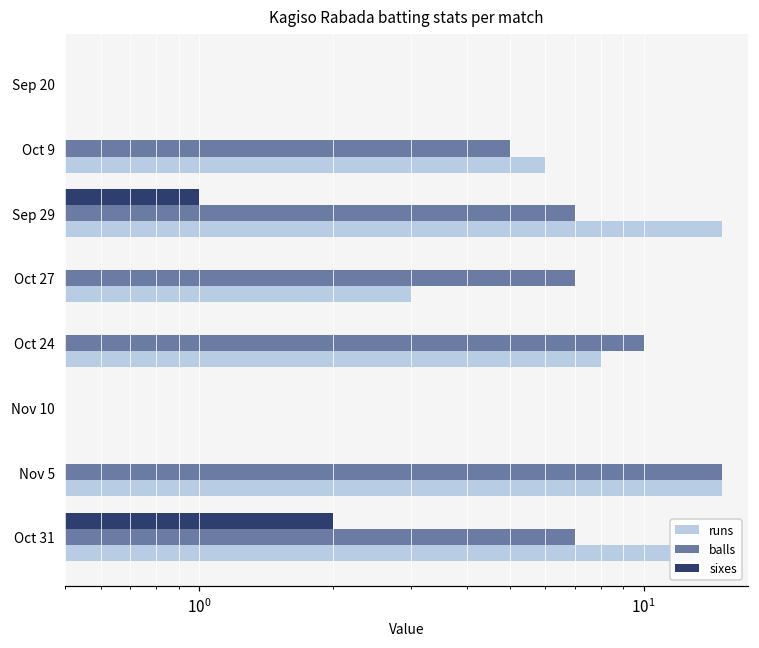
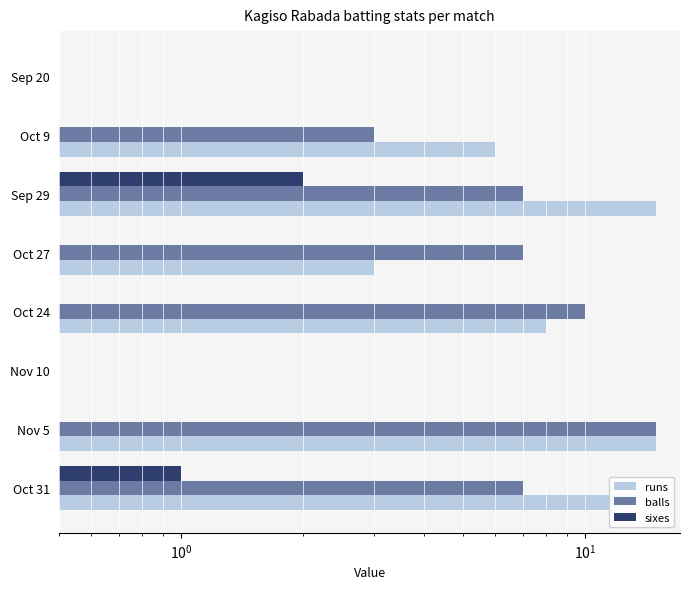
  {
    "runs": {
      "Oct 9": 6,
      "Sep 29": 15,
      "Oct 27": 3,
      "Oct 24": 8,
      "Nov 5": 15
    },
    "balls": {
-     "Oct 9": 5,
+     "Oct 9": 3,
      "Sep 29": 7,
      "Oct 27": 7,
      "Oct 24": 10,
      "Nov 5": 15,
      "Oct 31": 7
    },
    "sixes": {
-     "Sep 29": 1,
-     "Oct 31": 2
+     "Sep 29": 2,
+     "Oct 31": 1
    }
  }
